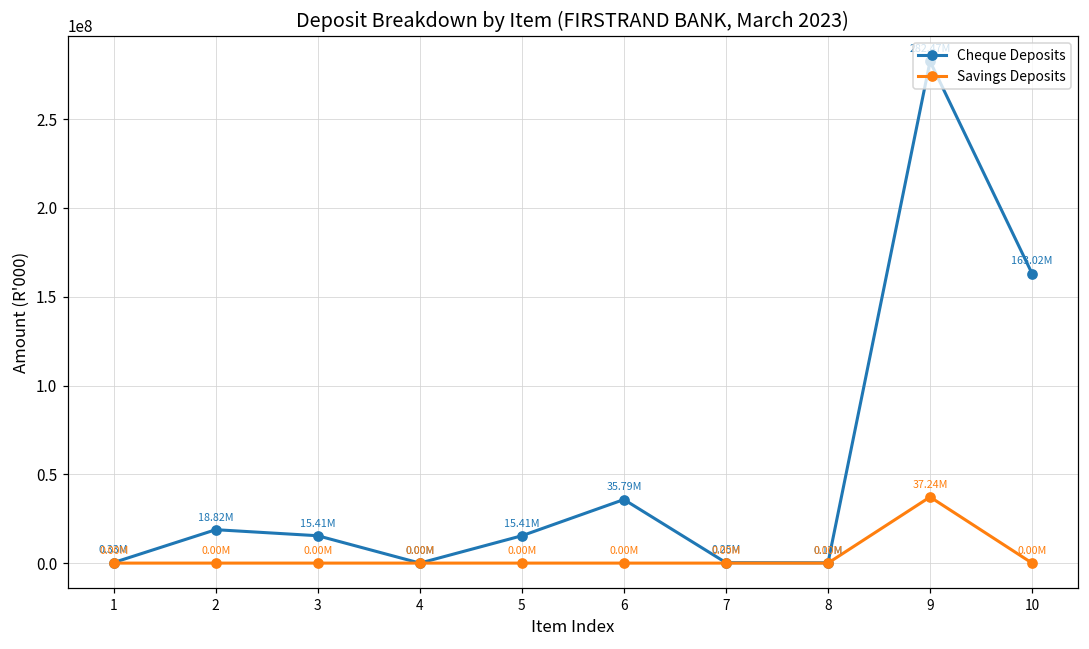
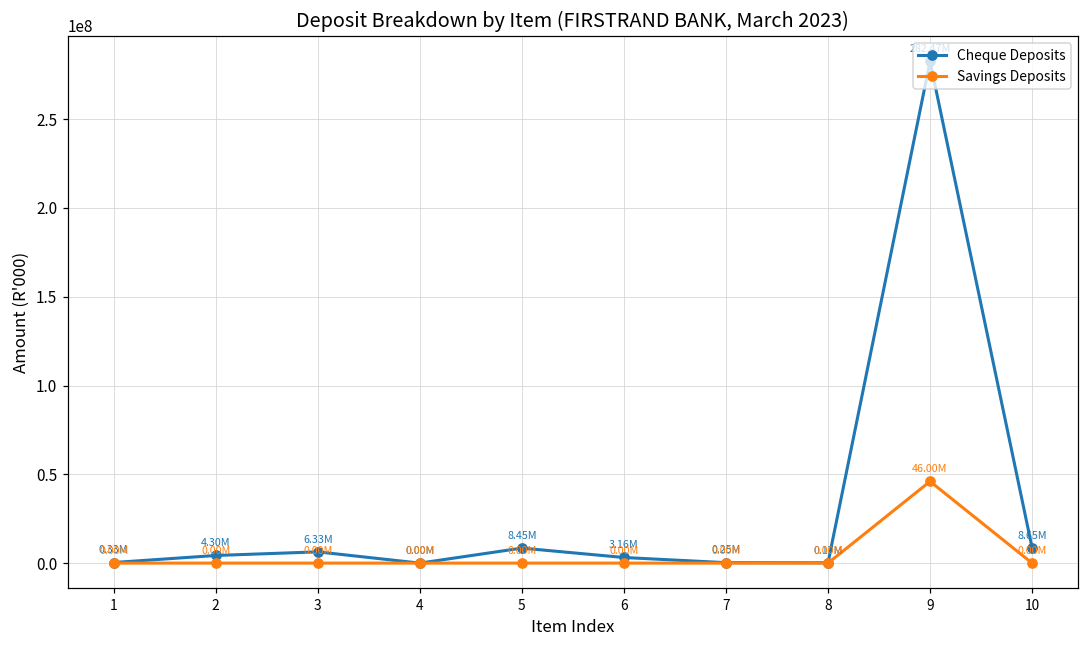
  {
    "Cheque Deposits": {
-     "2": "18.82M",
-     "3": "15.41M",
-     "5": "15.41M",
-     "6": "35.79M",
-     "10": "163.02M"
+     "2": "4.30M",
+     "3": "6.33M",
+     "5": "8.45M",
+     "6": "3.16M",
+     "10": "8.65M"
    },
    "Savings Deposits": {
-     "9": "37.24M"
+     "9": "46.00M"
    }
  }
